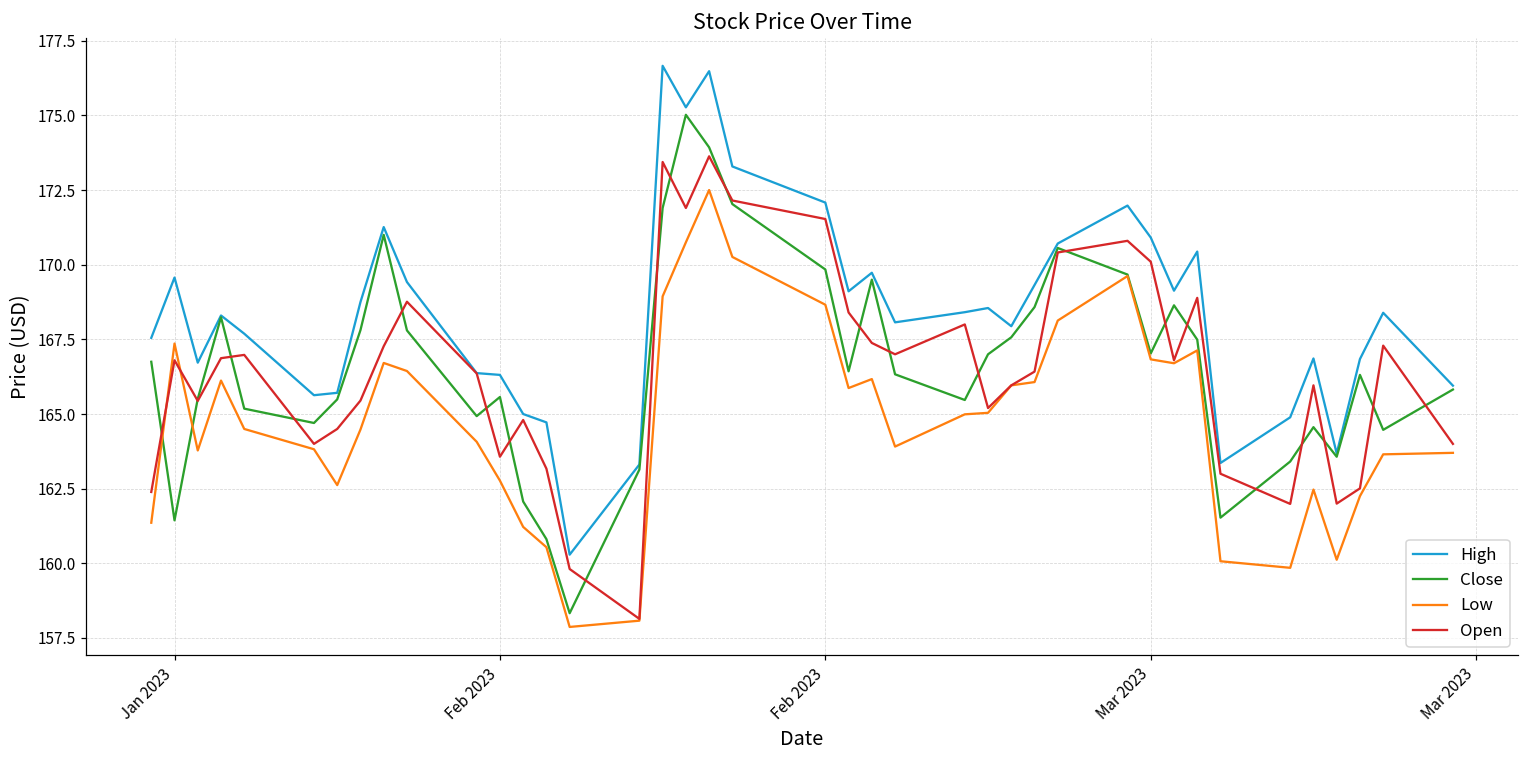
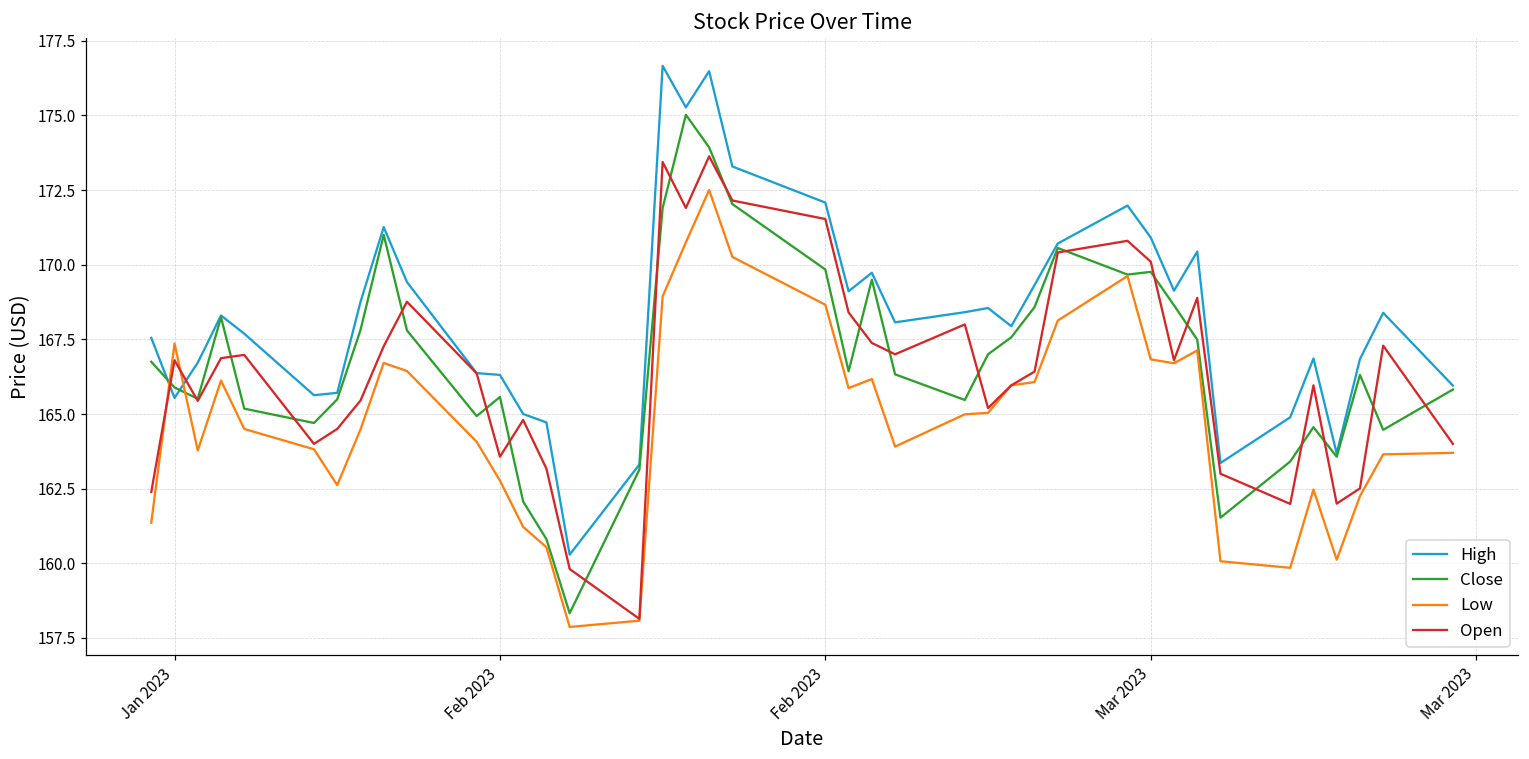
  {
    "High": {
-     "Jan 2023": 169.6,
+     "Jan 2023": 165.5,
      "Mar 2023": 170.9
    },
    "Close": {
-     "Jan 2023": 161.4,
-     "Mar 2023": 167.0
+     "Jan 2023": 165.9,
+     "Mar 2023": 169.8
    },
    "Low": {
      "Jan 2023": 167.4,
      "Mar 2023": 166.8
    },
    "Open": {
      "Jan 2023": 166.8,
      "Mar 2023": 170.1
    }
  }
